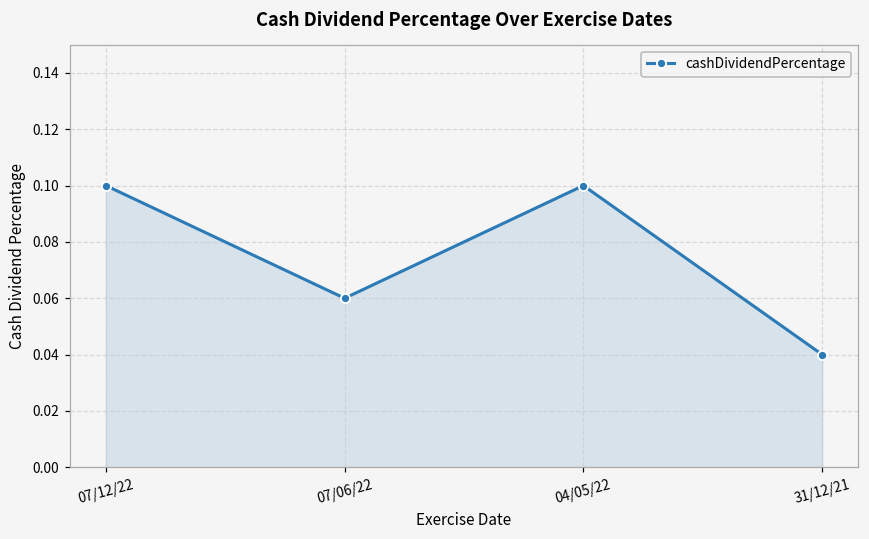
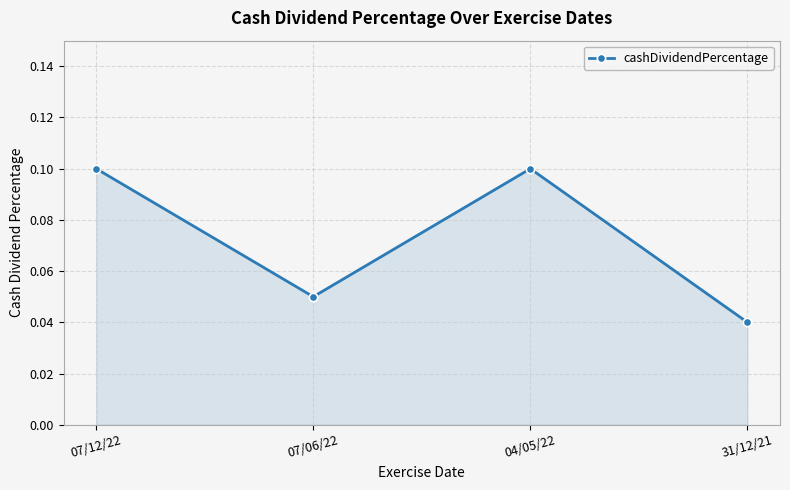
  {
    "07/12/22": 0.10,
-   "07/06/22": 0.06,
+   "07/06/22": 0.05,
    "04/05/22": 0.10,
    "31/12/21": 0.04
  }
